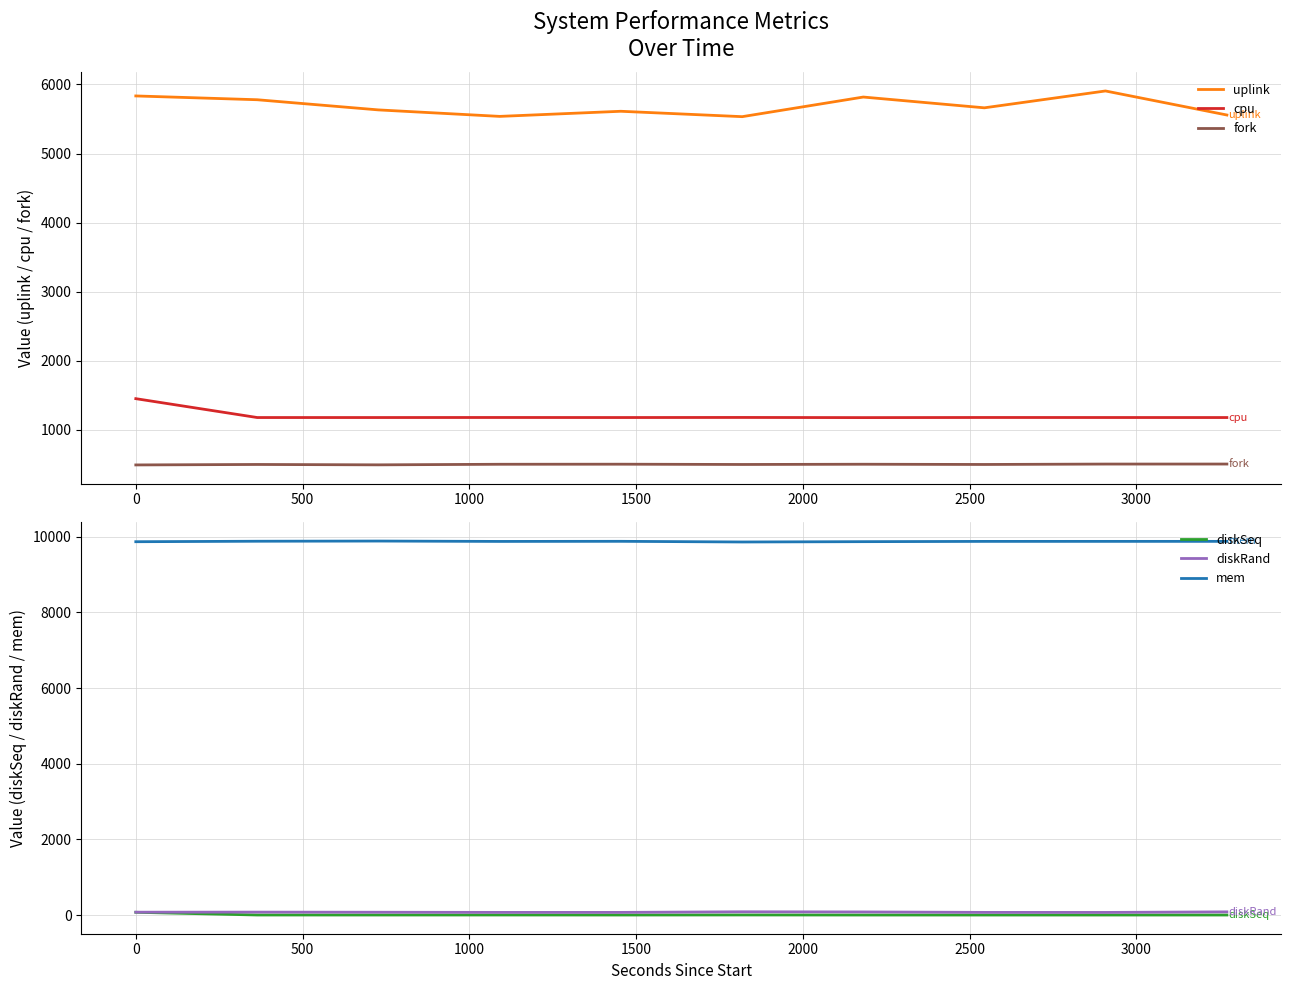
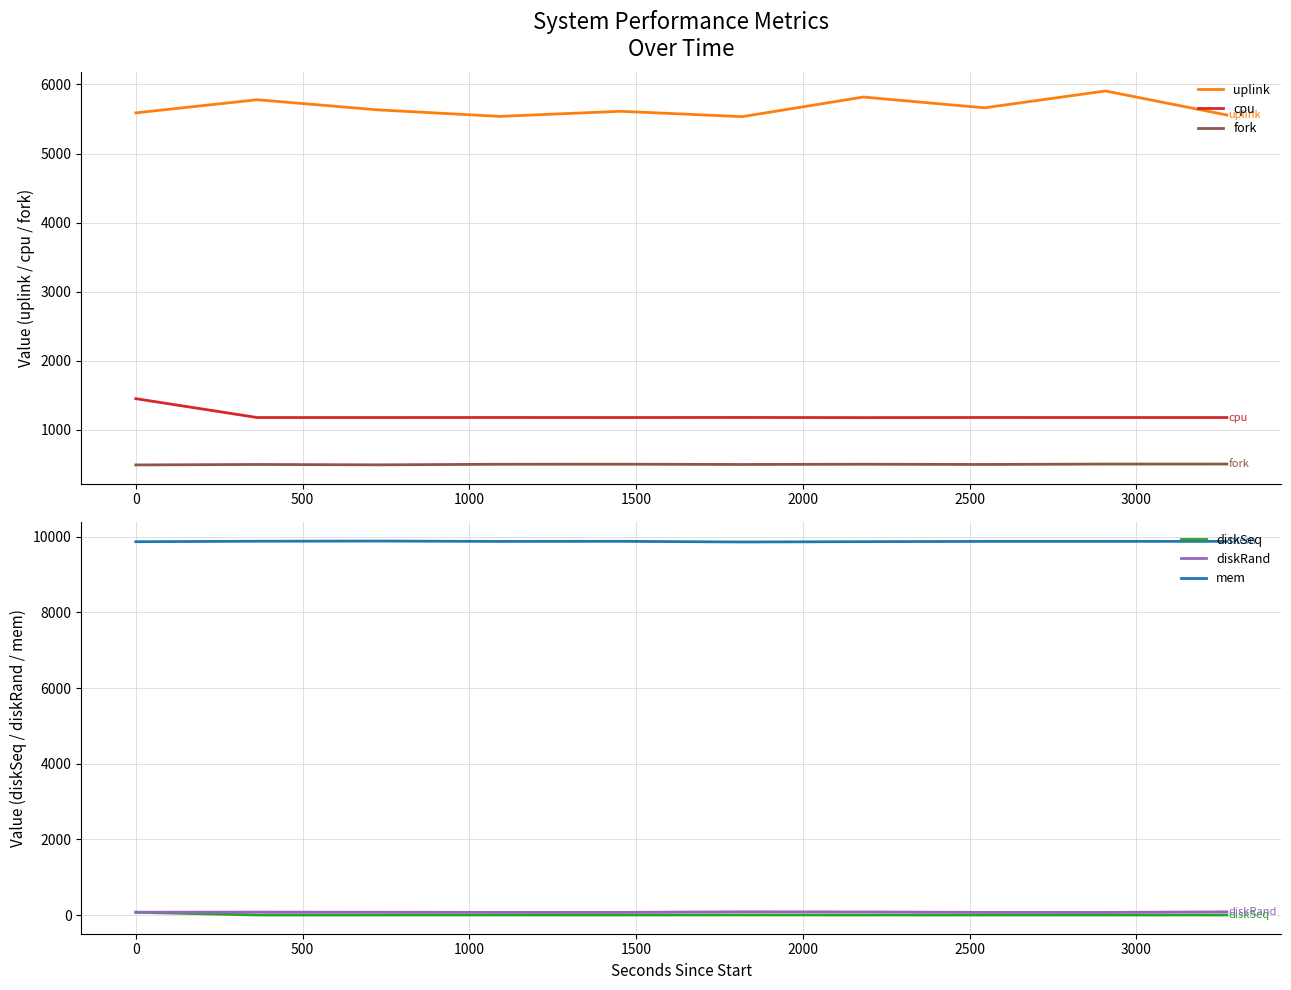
  {
    "System Performance Metrics Over Time": {
      "uplink": {
-       "0": 5800
+       "0": 5600
      },
      "cpu": {
        "0": 1500
      },
      "fork": {
        "0": 500
      }
    }
  }
